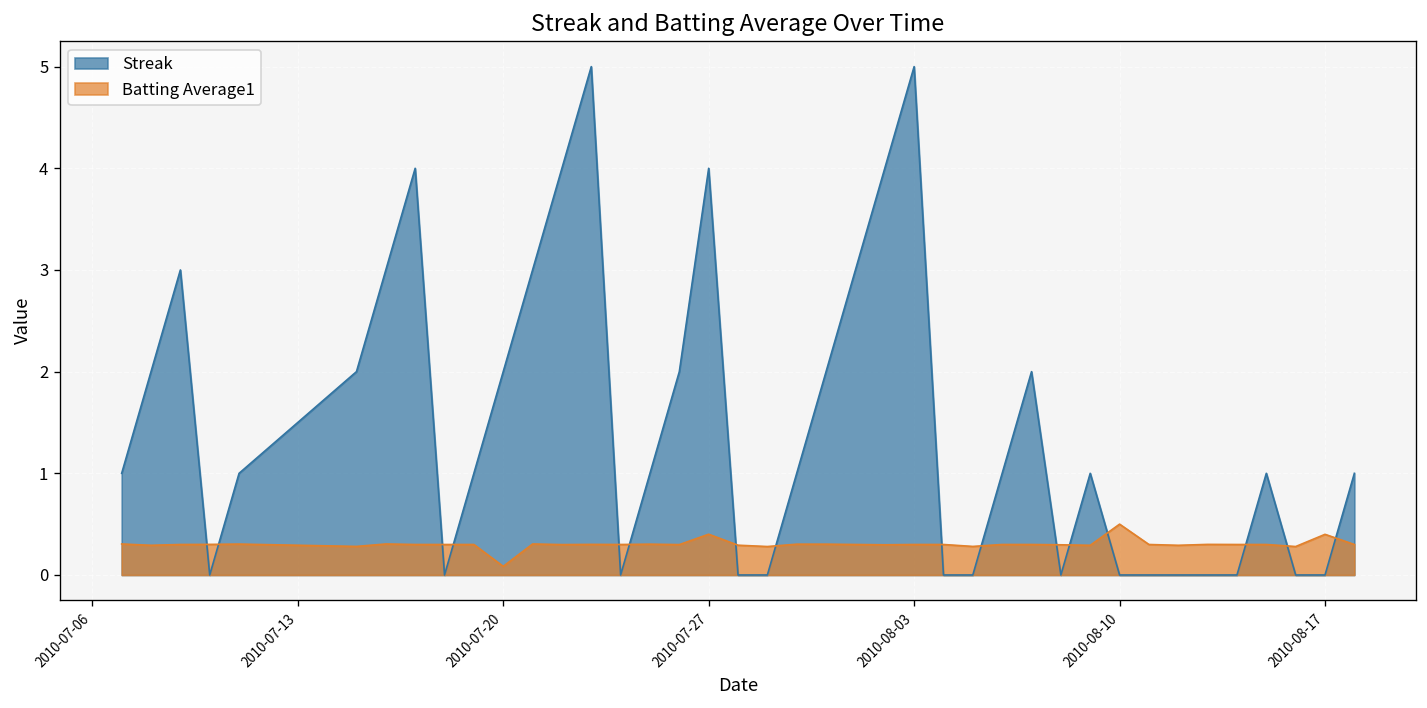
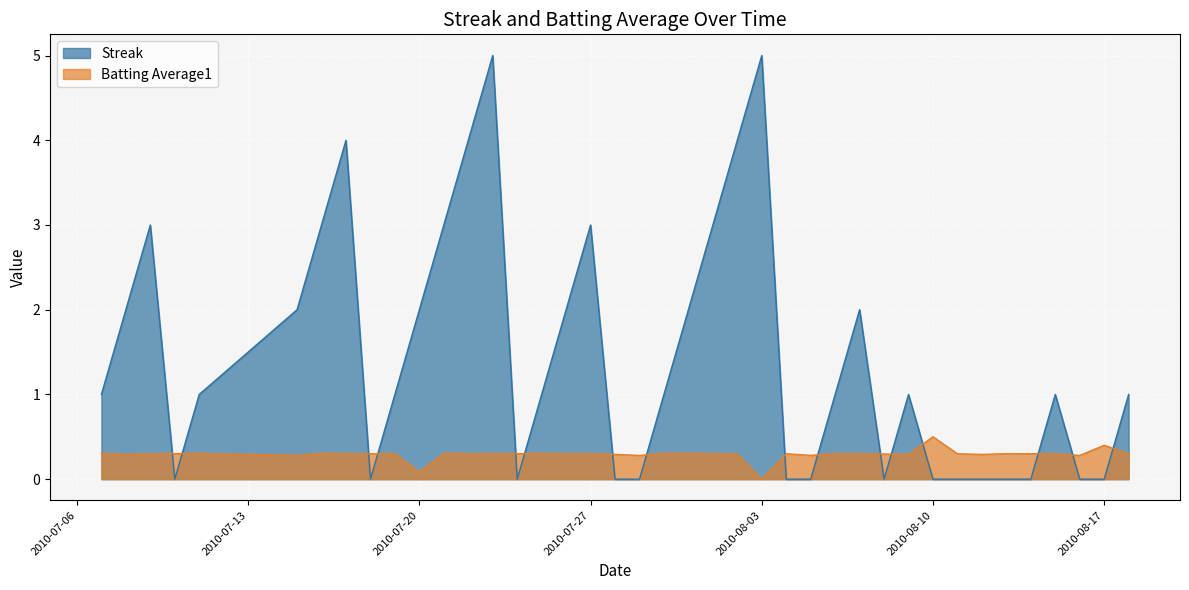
  {
    "Streak": {
      "2010-07-20": 2,
-     "2010-07-27": 4,
+     "2010-07-27": 3,
      "2010-08-03": 5,
      "2010-08-10": 0,
      "2010-08-17": 0
    },
    "Batting Average1": {
      "2010-07-20": 0.1,
-     "2010-07-27": 0.4,
-     "2010-08-03": 0.3,
+     "2010-07-27": 0.3,
+     "2010-08-03": 0.0,
      "2010-08-10": 0.5,
      "2010-08-17": 0.4
    }
  }
